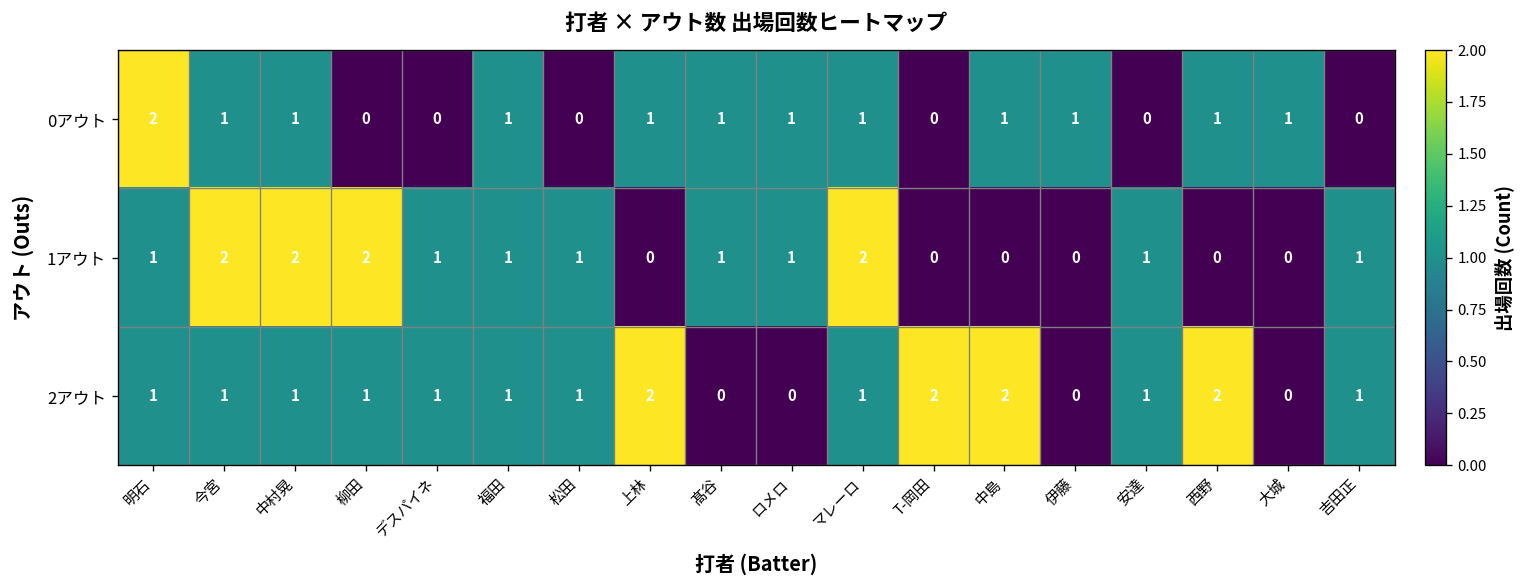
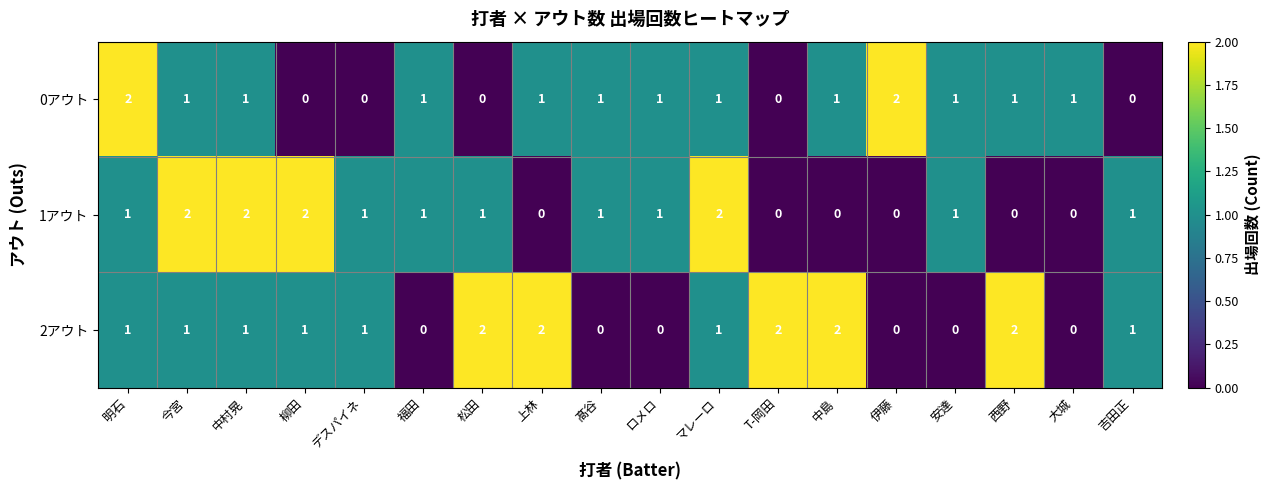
  {
    "0アウト": {
      "明石": 2,
      "今宮": 1,
      "中村晃": 1,
      "柳田": 0,
      "デスパイネ": 0,
      "福田": 1,
      "松田": 0,
      "上林": 1,
      "髙谷": 1,
      "ロメロ": 1,
      "マレーロ": 1,
      "T-岡田": 0,
      "中島": 1,
-     "伊藤": 1,
-     "安達": 0,
+     "伊藤": 2,
+     "安達": 1,
      "西野": 1,
      "大城": 1,
      "吉田正": 0
    },
    "1アウト": {
      "明石": 1,
      "今宮": 2,
      "中村晃": 2,
      "柳田": 2,
      "デスパイネ": 1,
      "福田": 1,
      "松田": 1,
      "上林": 0,
      "髙谷": 1,
      "ロメロ": 1,
      "マレーロ": 2,
      "T-岡田": 0,
      "中島": 0,
      "伊藤": 0,
      "安達": 1,
      "西野": 0,
      "大城": 0,
      "吉田正": 1
    },
    "2アウト": {
      "明石": 1,
      "今宮": 1,
      "中村晃": 1,
      "柳田": 1,
      "デスパイネ": 1,
-     "福田": 1,
-     "松田": 1,
+     "福田": 0,
+     "松田": 2,
      "上林": 2,
      "髙谷": 0,
      "ロメロ": 0,
      "マレーロ": 1,
      "T-岡田": 2,
      "中島": 2,
      "伊藤": 0,
-     "安達": 1,
+     "安達": 0,
      "西野": 2,
      "大城": 0,
      "吉田正": 1
    }
  }
